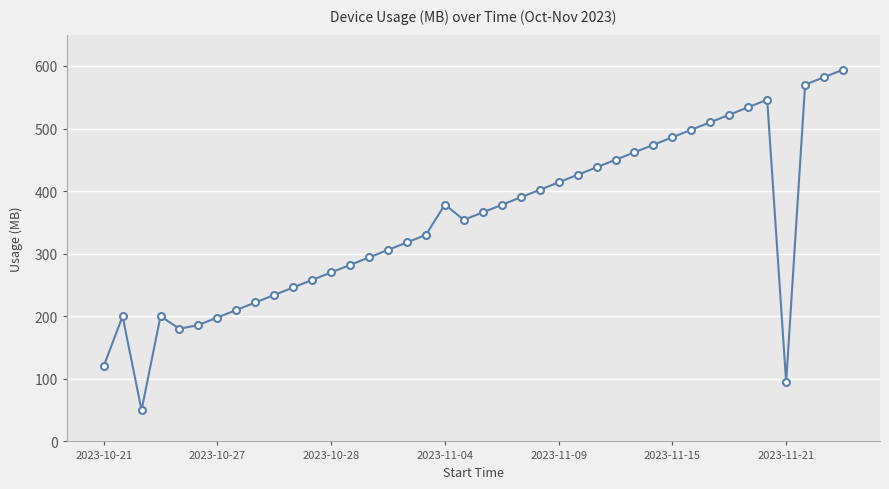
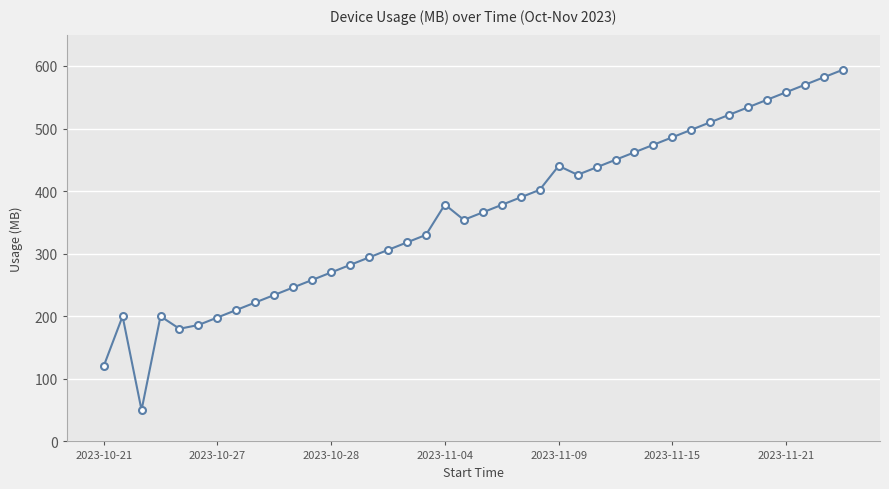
  {
    "2023-10-21": 120,
    "2023-11-04": 380,
-   "2023-11-09": 410,
+   "2023-11-09": 440,
    "2023-11-15": 490,
-   "2023-11-21": 90
+   "2023-11-21": 560
  }
